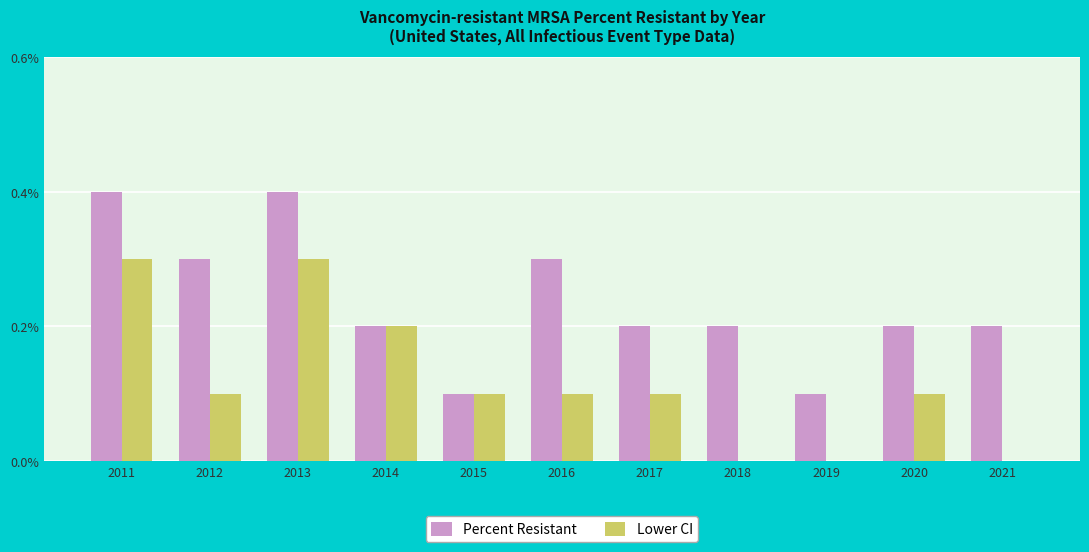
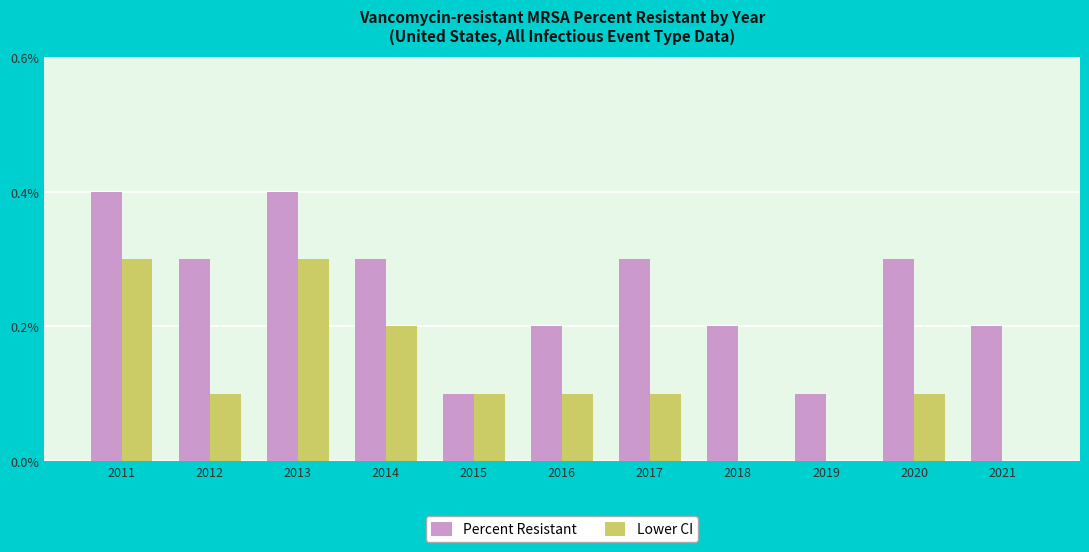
  {
    "Percent Resistant": {
      "2011": "0.4%",
      "2012": "0.3%",
      "2013": "0.4%",
-     "2014": "0.2%",
+     "2014": "0.3%",
      "2015": "0.1%",
-     "2016": "0.3%",
-     "2017": "0.2%",
+     "2016": "0.2%",
+     "2017": "0.3%",
      "2018": "0.2%",
      "2019": "0.1%",
-     "2020": "0.2%",
+     "2020": "0.3%",
      "2021": "0.2%"
    },
    "Lower CI": {
      "2011": "0.3%",
      "2012": "0.1%",
      "2013": "0.3%",
      "2014": "0.2%",
      "2015": "0.1%",
      "2016": "0.1%",
      "2017": "0.1%",
      "2018": "0.0%",
      "2019": "0.0%",
      "2020": "0.1%",
      "2021": "0.0%"
    }
  }
